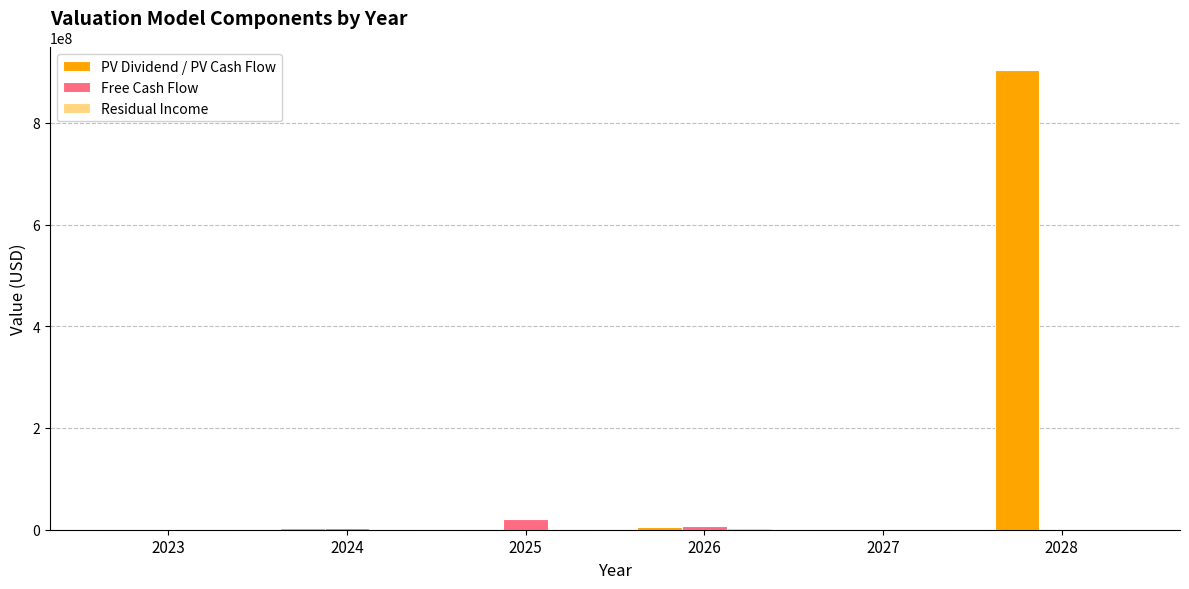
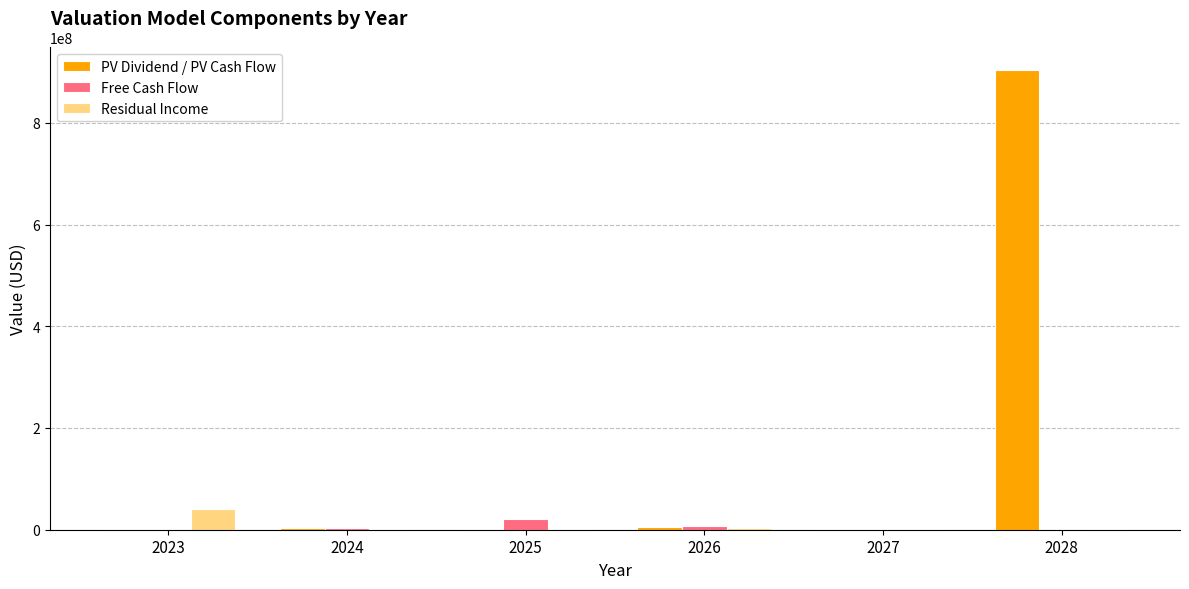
  {
    "PV Dividend / PV Cash Flow": {
      "2026": 10000000,
      "2028": 900000000
    },
    "Free Cash Flow": {
      "2025": 20000000,
      "2026": 10000000,
      "2028": 0
    },
    "Residual Income": {
-     "2023": 0
+     "2023": 40000000
    }
  }
